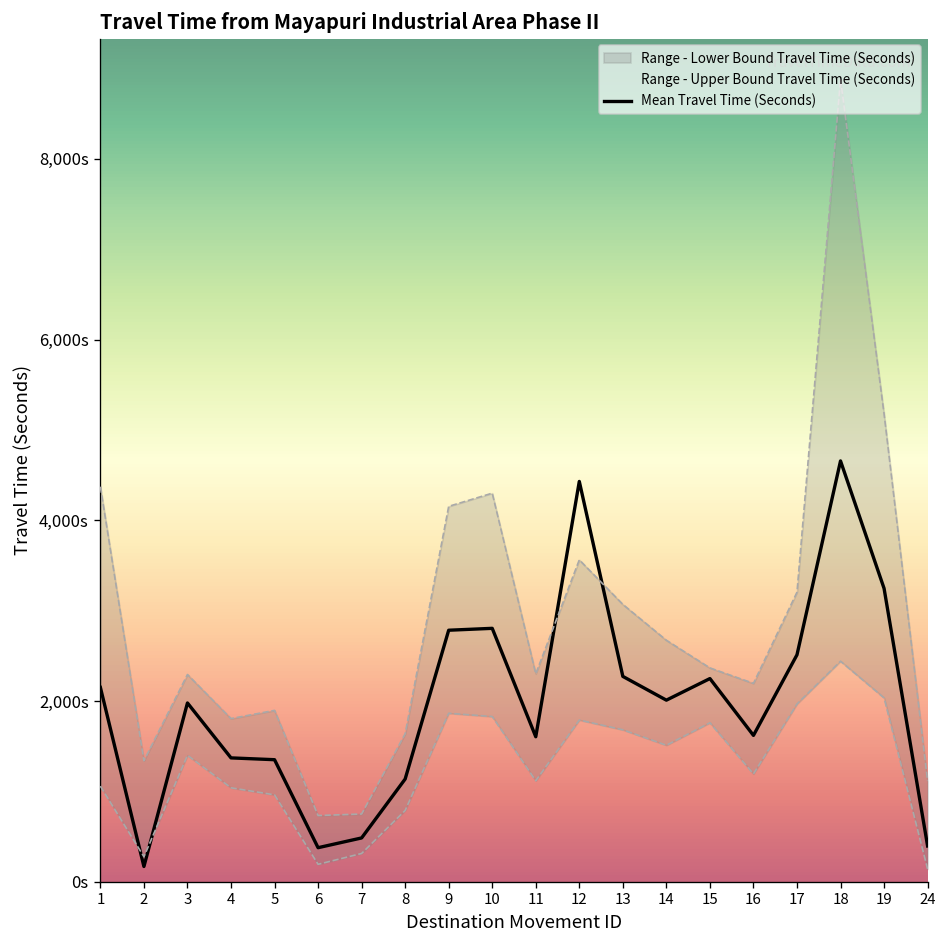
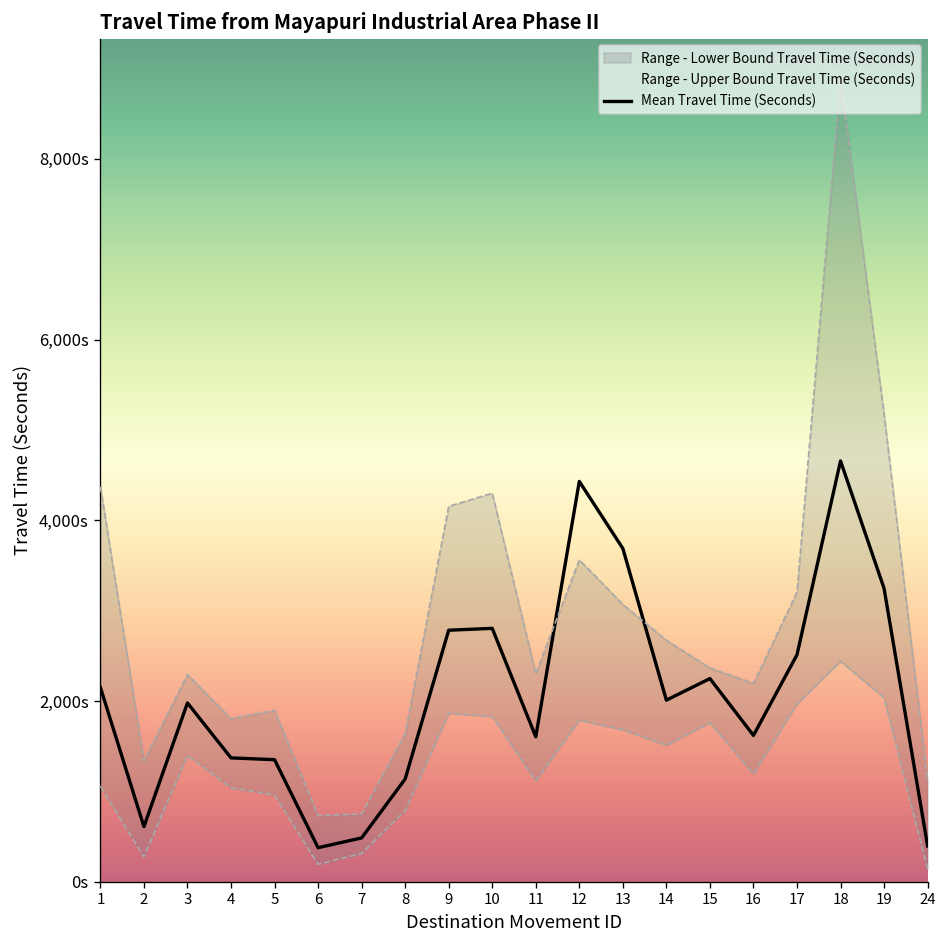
  {
    "Mean Travel Time (Seconds)": {
      "1": "2,200s",
-     "2": "200s",
+     "2": "600s",
      "3": "2,000s",
      "4": "1,400s",
      "5": "1,400s",
      "6": "400s",
      "7": "500s",
      "8": "1,100s",
      "9": "2,800s",
      "10": "2,800s",
      "11": "1,600s",
      "12": "4,400s",
-     "13": "2,300s",
+     "13": "3,700s",
      "14": "2,000s",
      "15": "2,200s",
      "16": "1,600s",
      "17": "2,500s",
      "18": "4,700s",
      "19": "3,200s",
      "24": "400s"
    },
    "Range - Lower Bound Travel Time (Seconds)": {
      "1": "4,400s",
      "2": "1,300s",
      "3": "2,300s",
      "4": "1,800s",
      "5": "1,900s",
      "6": "700s",
      "7": "700s",
      "8": "1,600s",
      "9": "4,200s",
      "10": "4,300s",
      "11": "2,300s",
      "12": "3,600s",
      "13": "3,100s",
      "14": "2,700s",
      "15": "2,400s",
      "16": "2,200s",
      "17": "3,200s",
      "19": "5,200s",
      "24": "1,100s"
    }
  }
